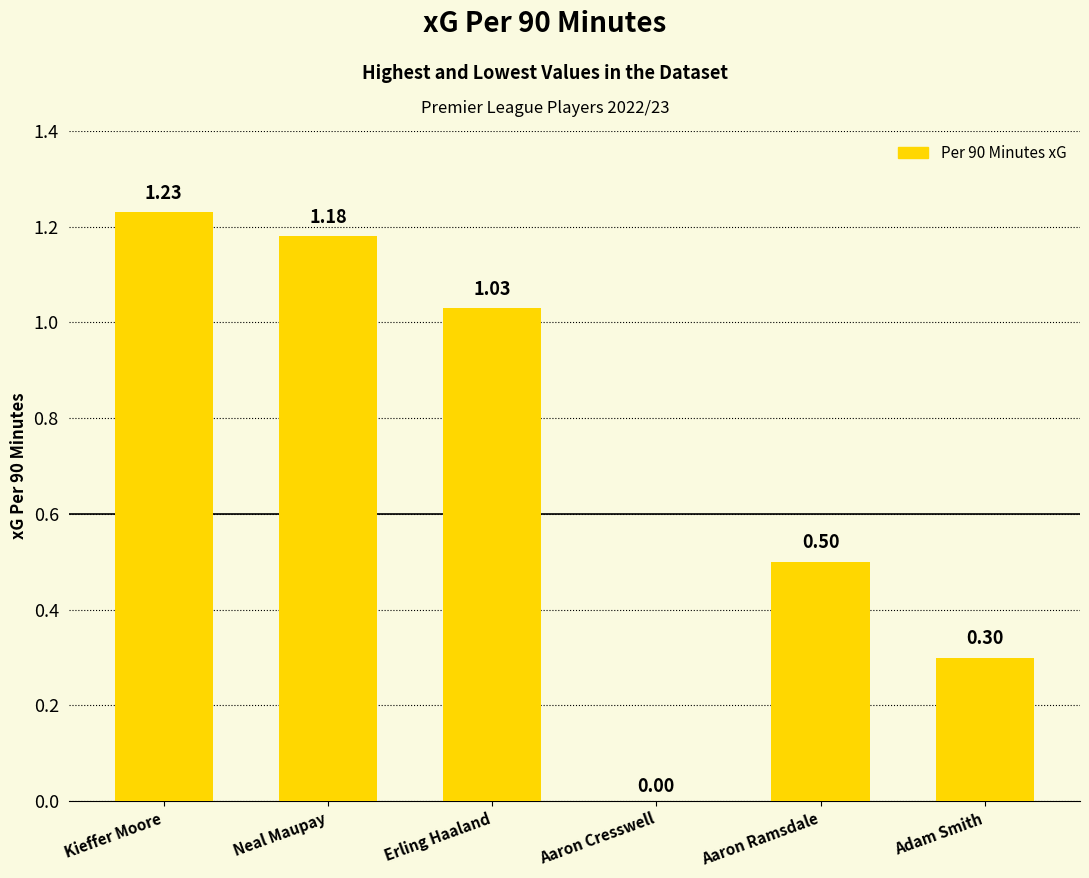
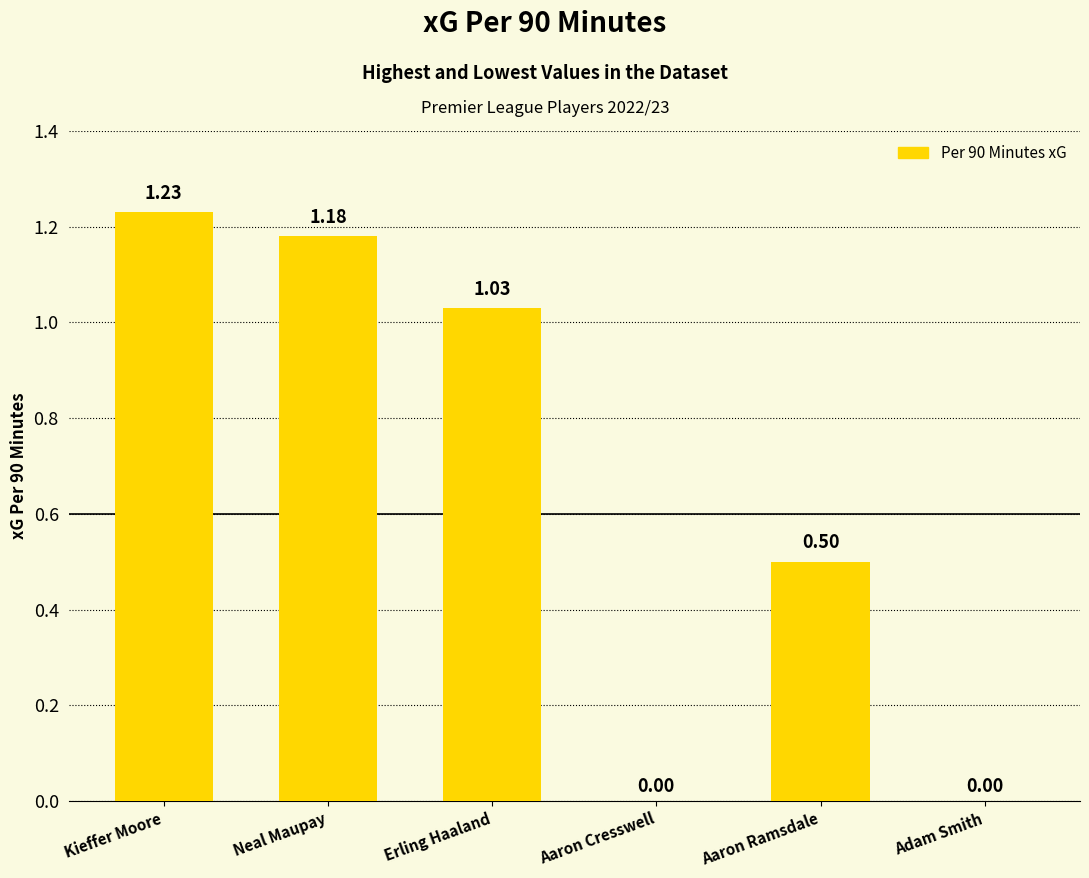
  {
    "Kieffer Moore": 1.23,
    "Neal Maupay": 1.18,
    "Erling Haaland": 1.03,
    "Aaron Cresswell": 0.00,
    "Aaron Ramsdale": 0.50,
-   "Adam Smith": 0.30
+   "Adam Smith": 0.00
  }
